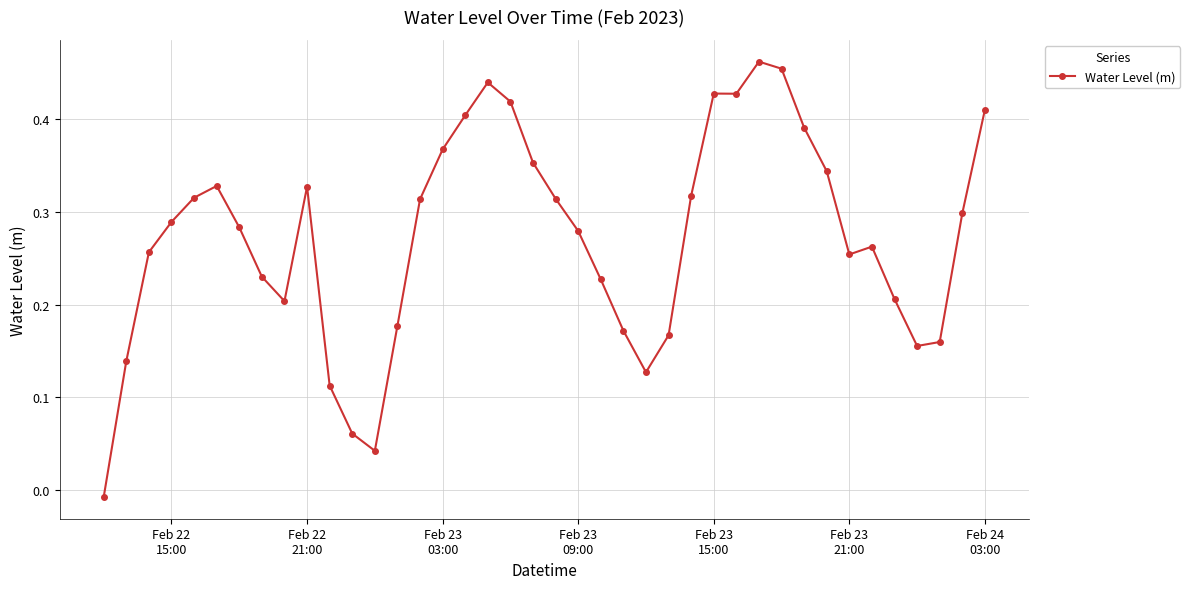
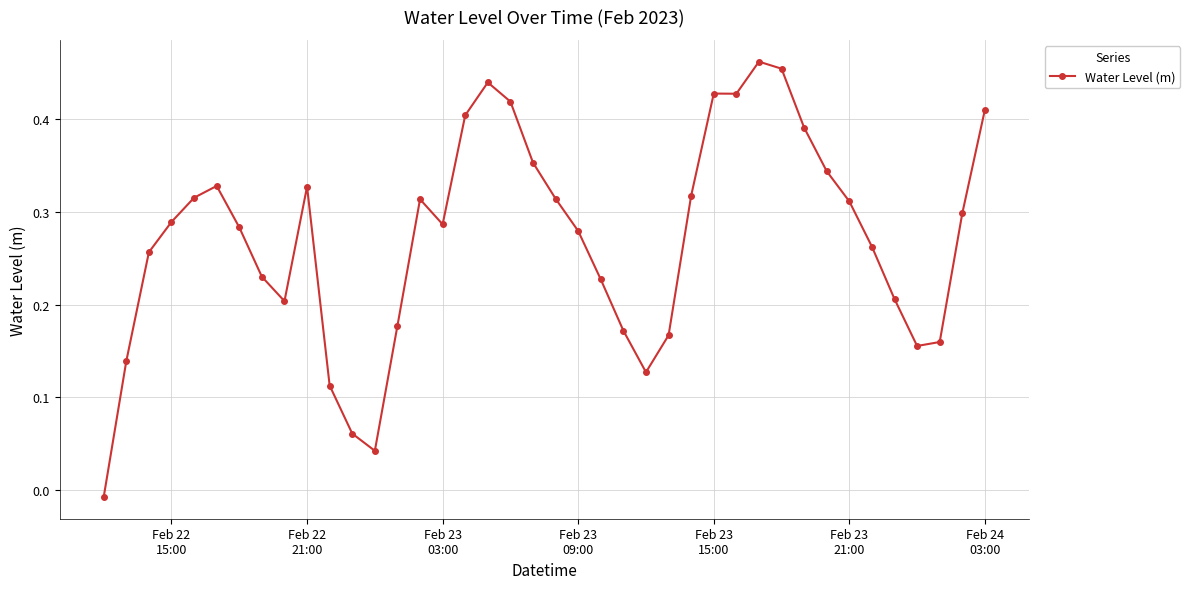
  {
    "Feb 22 15:00": 0.29,
    "Feb 22 21:00": 0.33,
-   "Feb 23 03:00": 0.37,
+   "Feb 23 03:00": 0.29,
    "Feb 23 09:00": 0.28,
    "Feb 23 15:00": 0.43,
-   "Feb 23 21:00": 0.25,
+   "Feb 23 21:00": 0.31,
    "Feb 24 03:00": 0.41
  }
